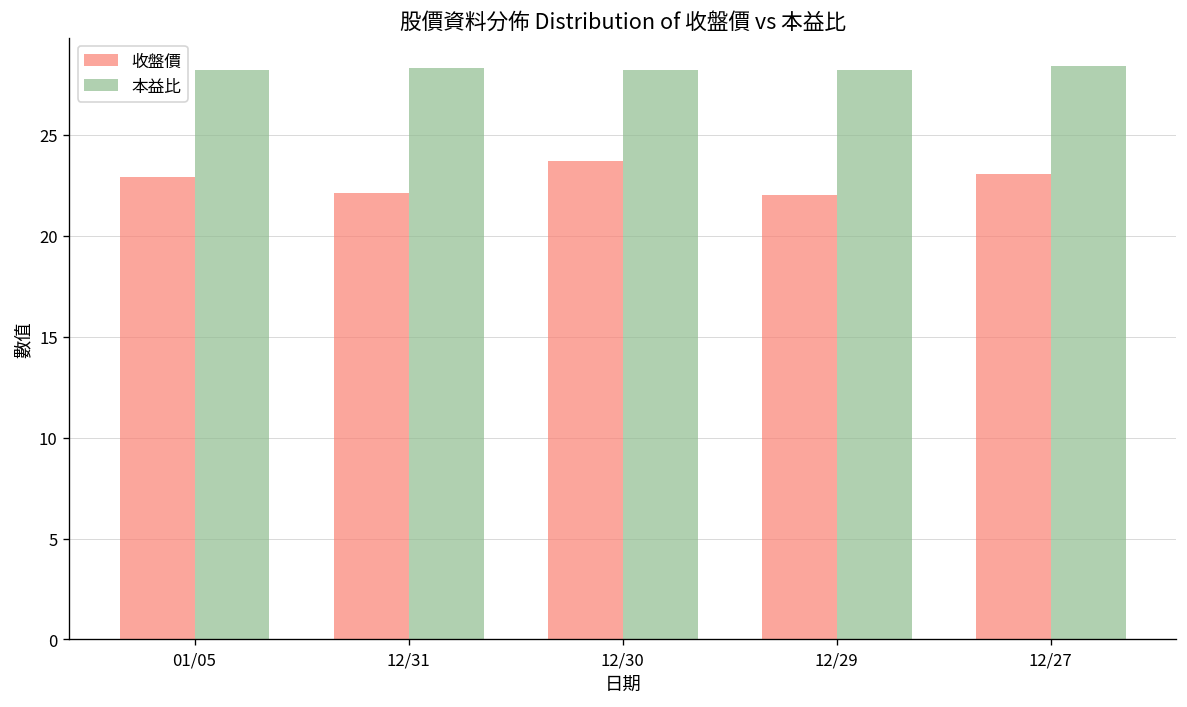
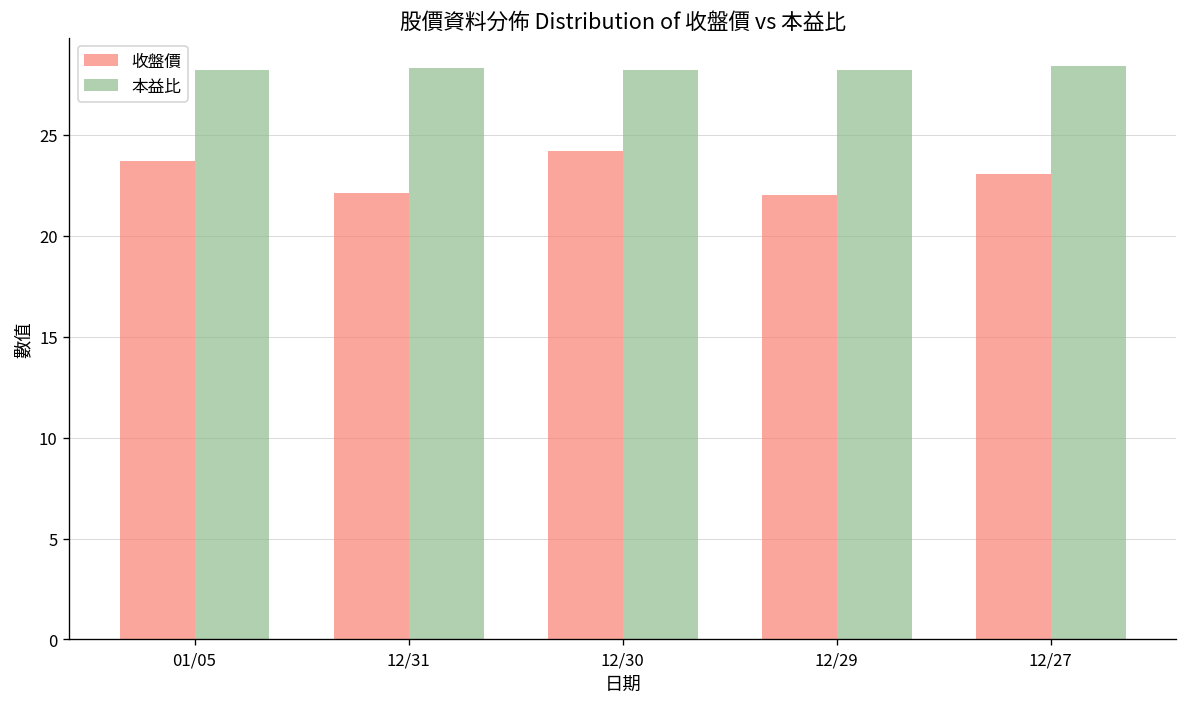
  {
    "收盤價": {
-     "01/05": 22.9,
+     "01/05": 23.7,
      "12/31": 22.1,
-     "12/30": 23.7,
+     "12/30": 24.2,
      "12/29": 22.0,
      "12/27": 23.1
    },
    "本益比": {
      "01/05": 28.2,
      "12/31": 28.3,
      "12/30": 28.2,
      "12/29": 28.2,
      "12/27": 28.4
    }
  }
